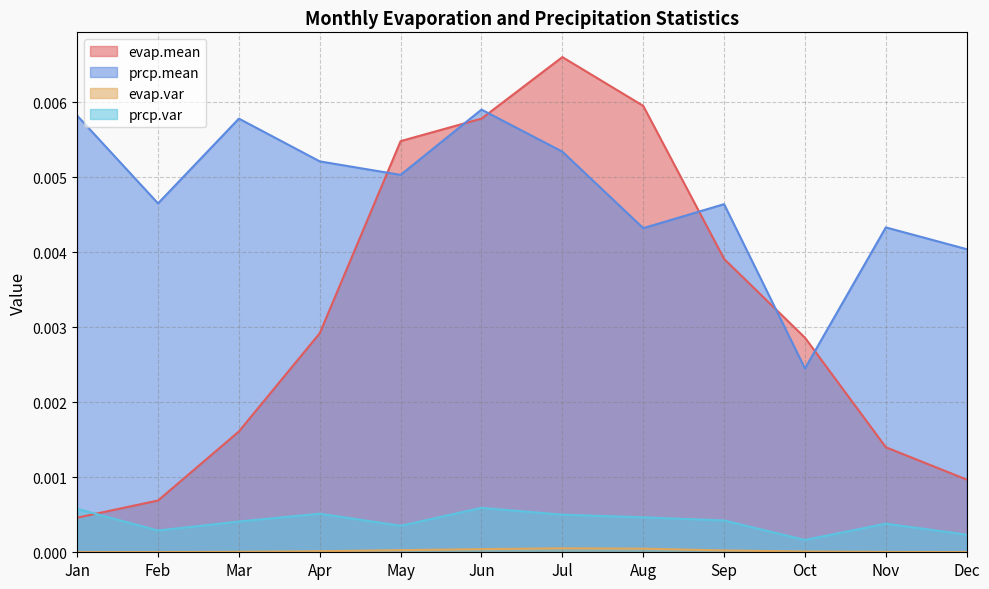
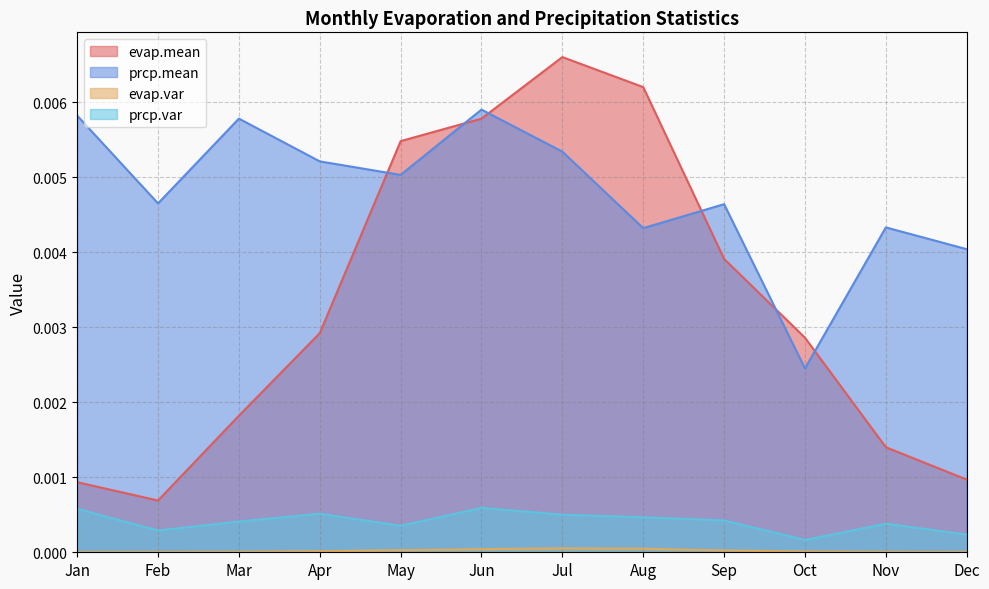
  {
    "evap.mean": {
-     "Jan": 0.0005,
+     "Jan": 0.0009,
      "Feb": 0.0007,
-     "Mar": 0.0016,
+     "Mar": 0.0018,
      "Apr": 0.0029,
      "May": 0.0055,
      "Jun": 0.0058,
      "Jul": 0.0066,
-     "Aug": 0.0060,
+     "Aug": 0.0062,
      "Sep": 0.0039,
      "Oct": 0.0029,
      "Nov": 0.0014,
      "Dec": 0.0010
    },
    "evap.var": {
      "Jan": 0.0000,
      "Feb": 0.0000,
      "Mar": 0.0000,
      "Apr": 0.0000,
      "May": 0.0000,
      "Jun": 0.0000,
      "Jul": 0.0001,
      "Aug": 0.0000,
      "Sep": 0.0000,
      "Oct": 0.0000,
      "Nov": 0.0000,
      "Dec": 0.0000
    }
  }
